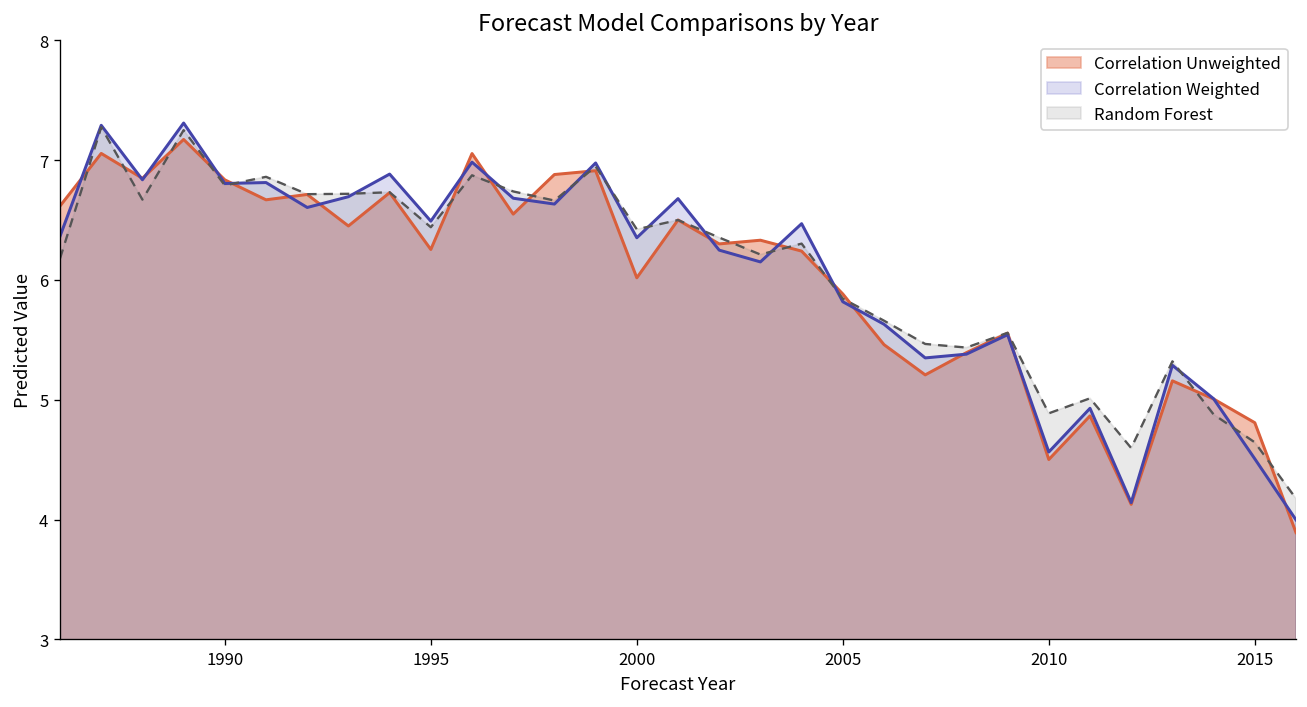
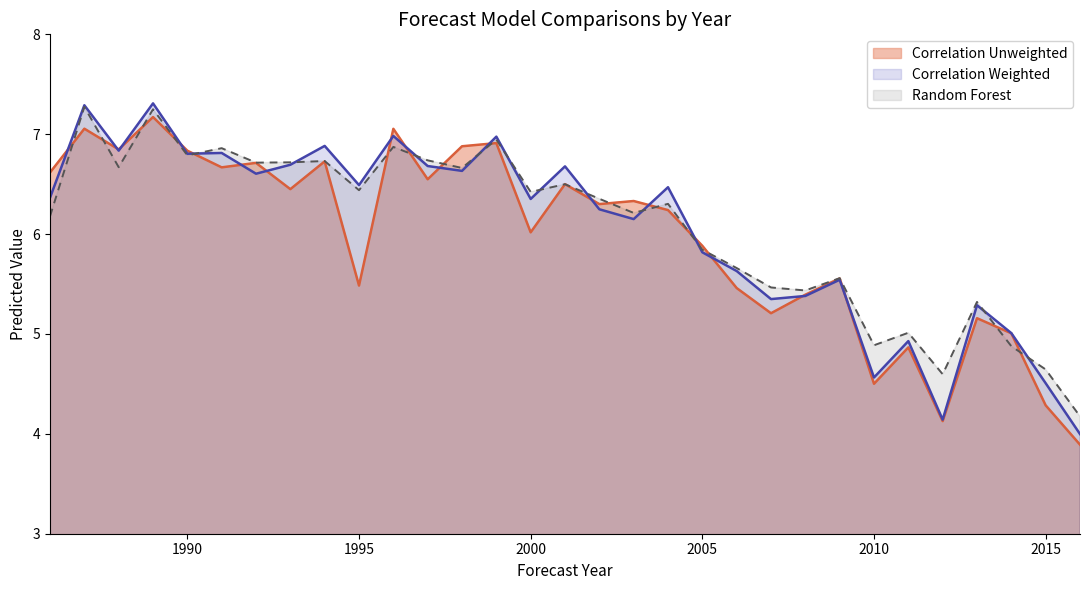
  {
    "Correlation Unweighted": {
      "1990": 6.8,
-     "1995": 6.3,
+     "1995": 5.5,
      "2000": 6.0,
      "2005": 5.9,
      "2010": 4.5,
-     "2015": 4.8
+     "2015": 4.3
    }
  }
